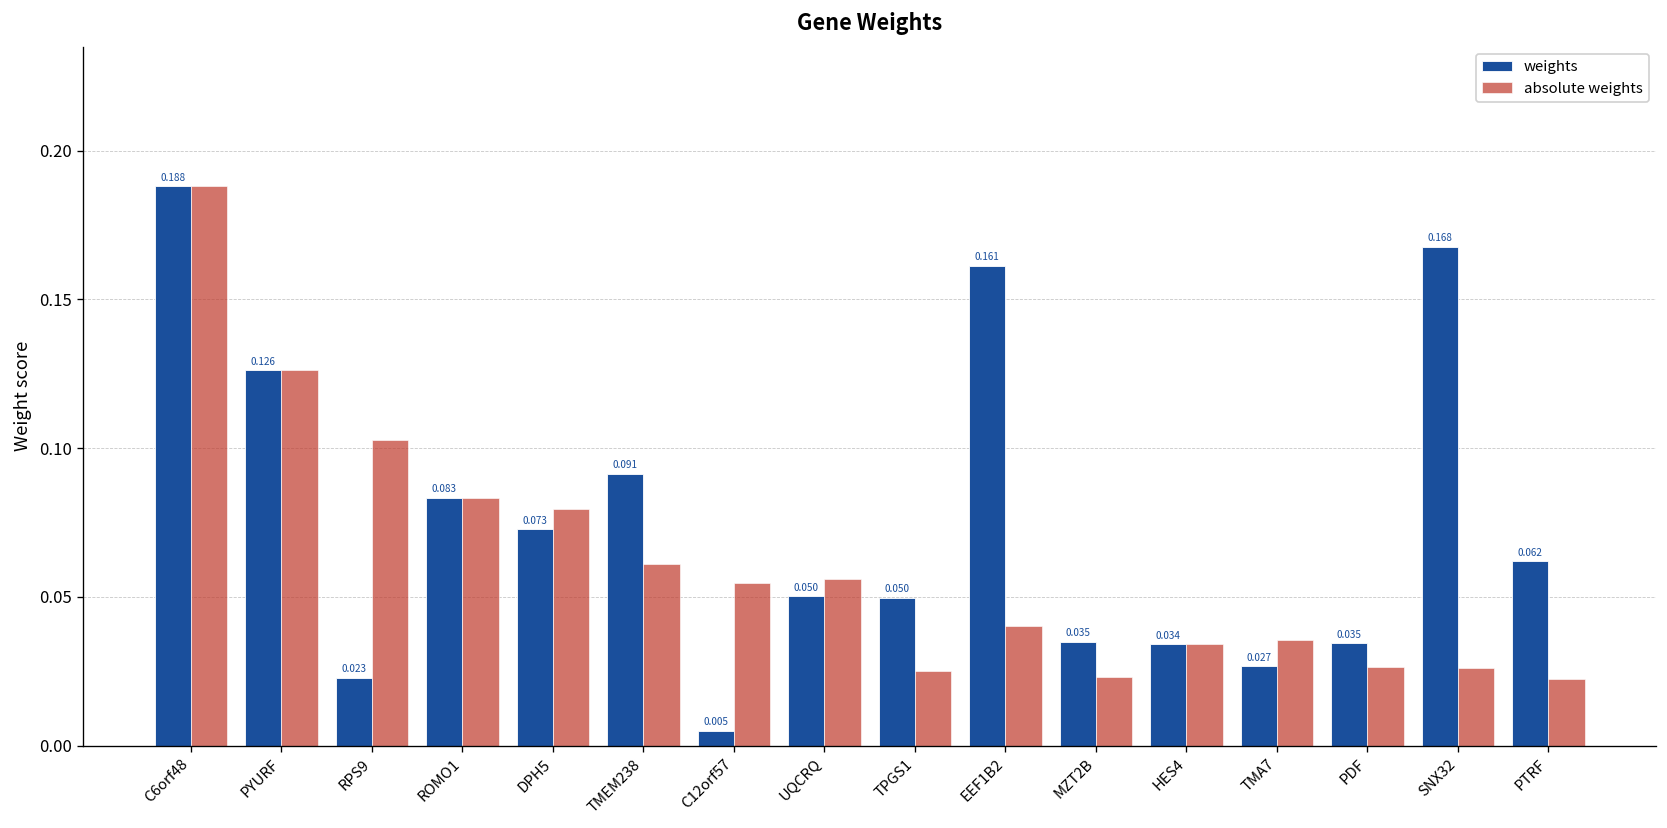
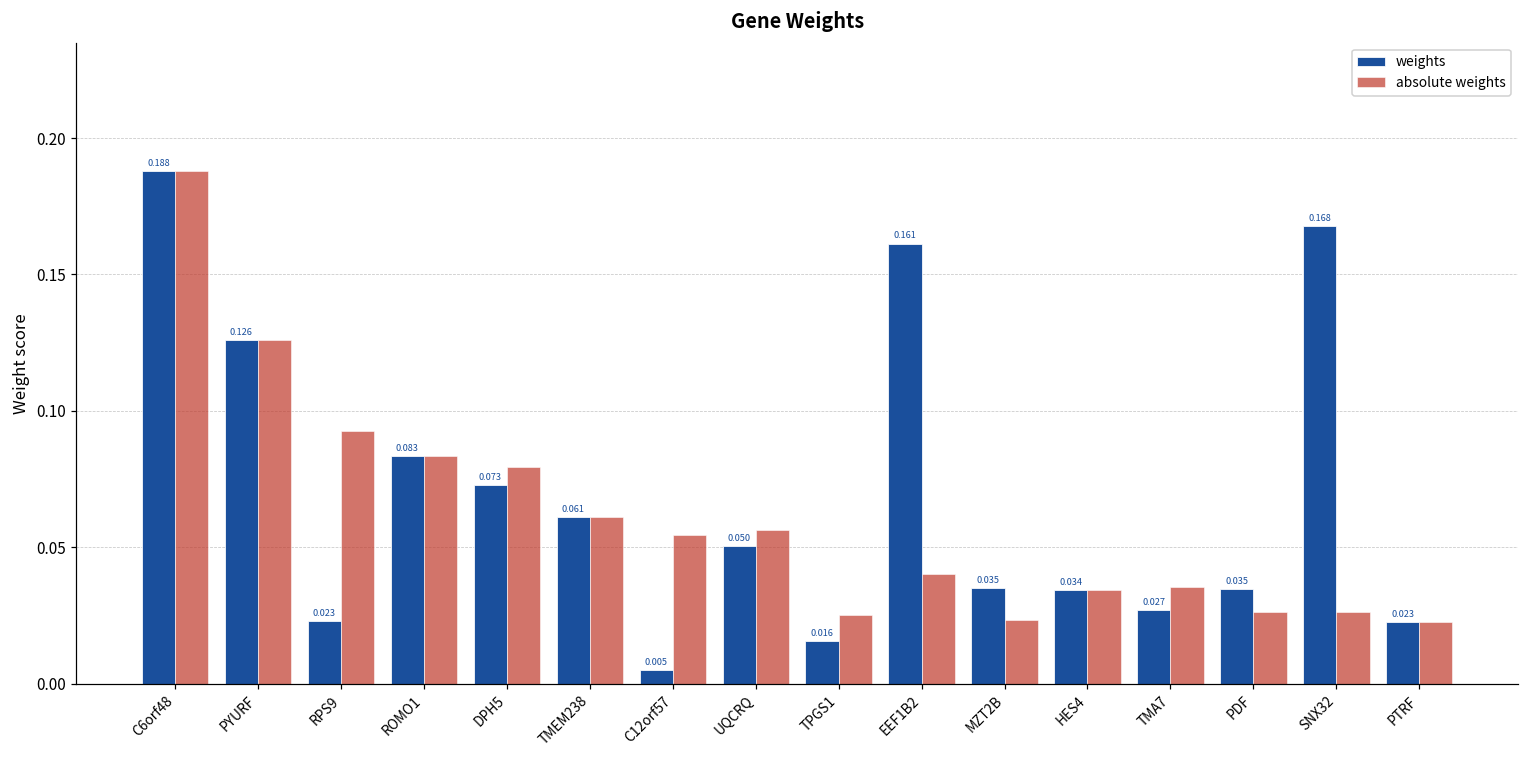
  {
    "weights": {
      "C6orf48": 0.188,
      "PYURF": 0.126,
      "RPS9": 0.023,
      "ROMO1": 0.083,
      "DPH5": 0.073,
-     "TMEM238": 0.091,
+     "TMEM238": 0.061,
      "C12orf57": 0.005,
      "UQCRQ": 0.050,
-     "TPGS1": 0.050,
+     "TPGS1": 0.016,
      "EEF1B2": 0.161,
      "MZT2B": 0.035,
      "HES4": 0.034,
      "TMA7": 0.027,
      "PDF": 0.035,
      "SNX32": 0.168,
-     "PTRF": 0.062
+     "PTRF": 0.023
    },
    "absolute weights": {
-     "RPS9": 0.103,
+     "RPS9": 0.093,
      "DPH5": 0.079,
      "TMEM238": 0.061,
      "C12orf57": 0.055,
      "UQCRQ": 0.056,
      "TPGS1": 0.025,
      "EEF1B2": 0.040,
      "MZT2B": 0.023,
      "TMA7": 0.036,
      "PDF": 0.026,
      "SNX32": 0.026,
      "PTRF": 0.023
    }
  }
